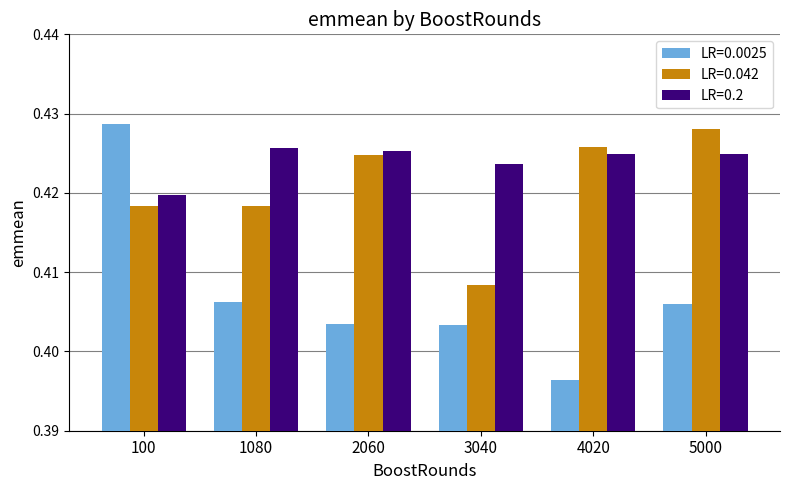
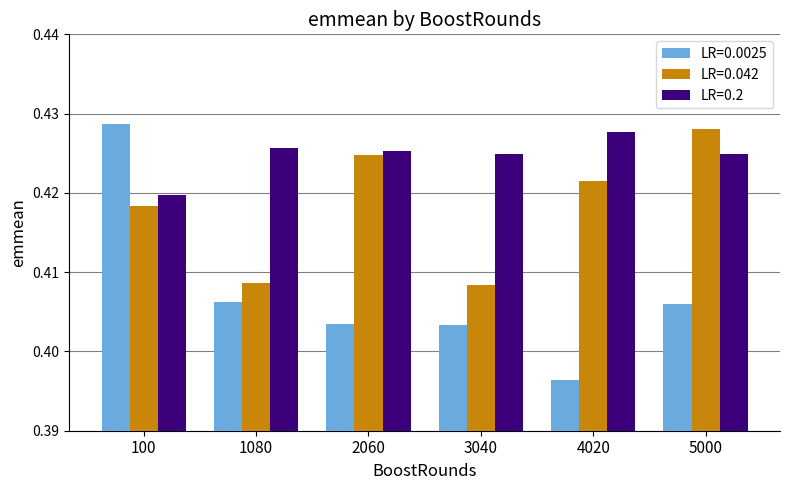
  {
    "LR=0.0025": {
      "100": 0.429,
      "1080": 0.406,
      "2060": 0.403,
      "3040": 0.403,
      "4020": 0.396,
      "5000": 0.406
    },
    "LR=0.042": {
      "100": 0.418,
-     "1080": 0.418,
+     "1080": 0.409,
      "2060": 0.425,
      "3040": 0.408,
-     "4020": 0.426,
+     "4020": 0.421,
      "5000": 0.428
    },
    "LR=0.2": {
      "100": 0.420,
      "1080": 0.426,
      "2060": 0.425,
-     "3040": 0.424,
-     "4020": 0.425,
+     "3040": 0.425,
+     "4020": 0.428,
      "5000": 0.425
    }
  }
